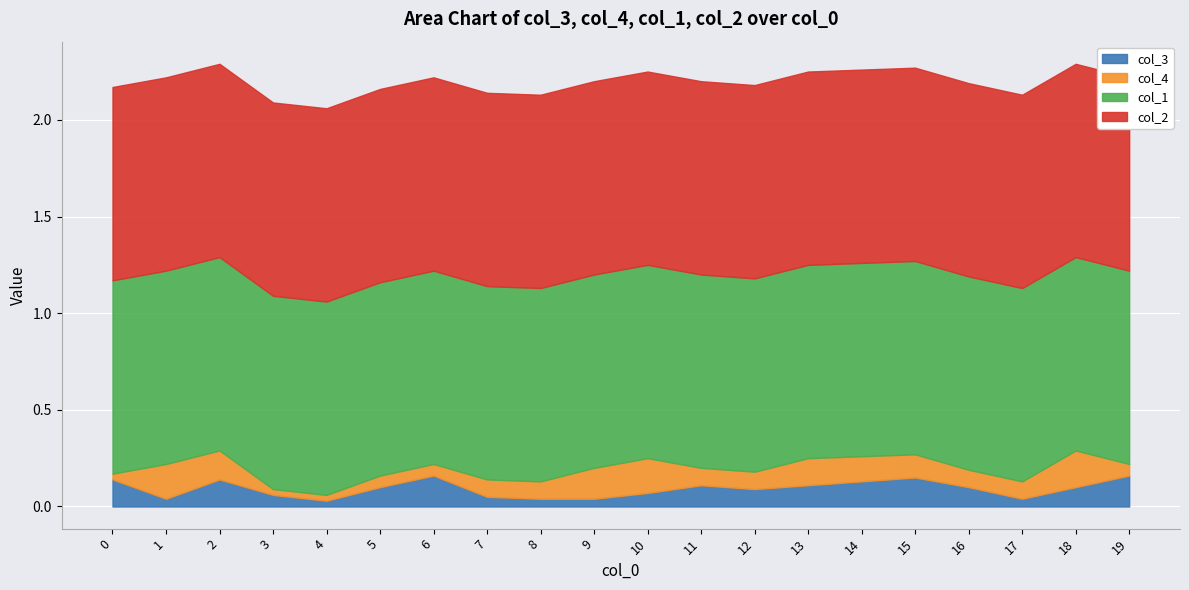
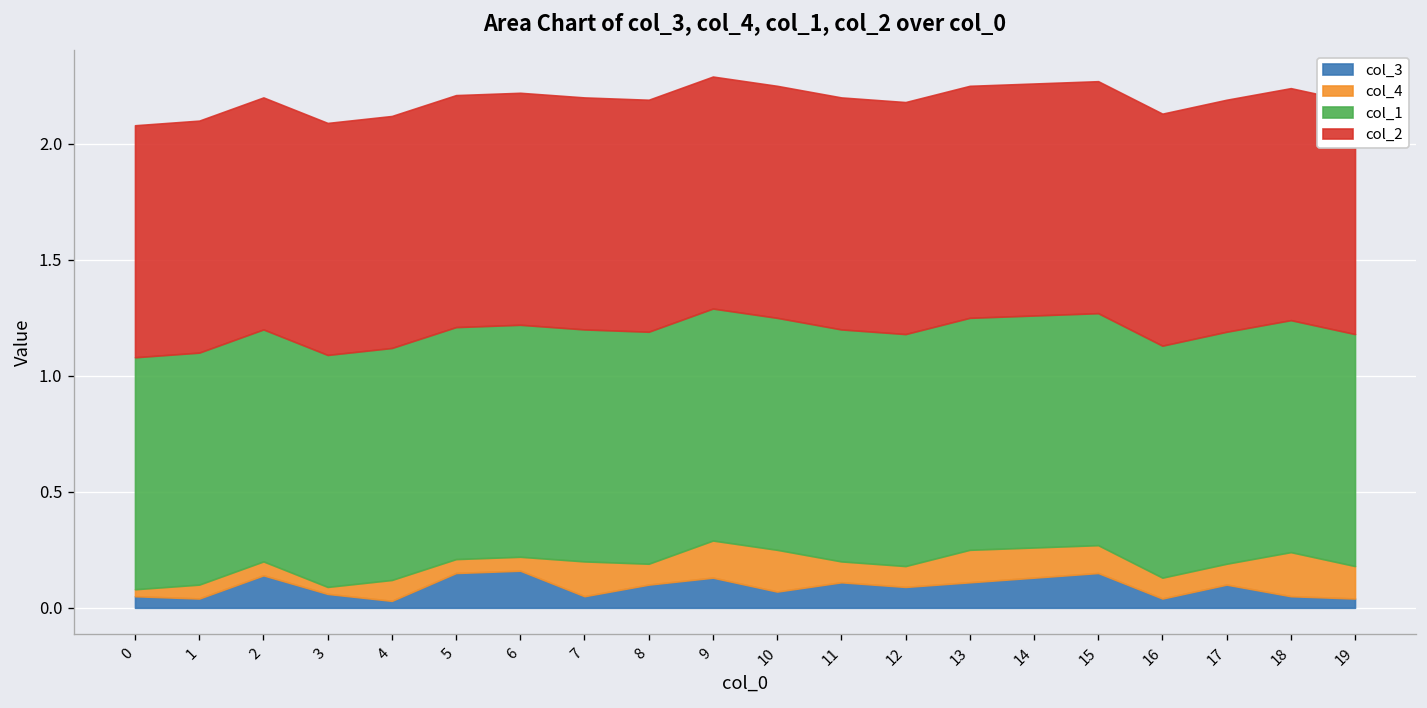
  {
    "col_3": {
-     "0": 0.14,
+     "0": 0.05,
      "1": 0.04,
      "2": 0.14,
      "3": 0.06,
      "4": 0.03,
-     "5": 0.10,
+     "5": 0.15,
      "6": 0.16,
      "7": 0.05,
-     "8": 0.04,
-     "9": 0.04,
+     "8": 0.10,
+     "9": 0.13,
      "10": 0.07,
      "11": 0.11,
      "12": 0.09,
      "13": 0.11,
      "14": 0.13,
      "15": 0.15,
-     "16": 0.10,
-     "17": 0.04,
-     "18": 0.10,
-     "19": 0.16
+     "16": 0.04,
+     "17": 0.10,
+     "18": 0.05,
+     "19": 0.04
    },
    "col_4": {
      "0": 0.03,
-     "1": 0.18,
-     "2": 0.15,
+     "1": 0.06,
+     "2": 0.06,
      "3": 0.03,
-     "4": 0.03,
+     "4": 0.09,
      "5": 0.06,
      "6": 0.06,
-     "7": 0.09,
+     "7": 0.15,
      "8": 0.09,
      "9": 0.16,
      "10": 0.18,
      "11": 0.09,
      "12": 0.09,
      "13": 0.14,
      "14": 0.13,
      "15": 0.12,
      "16": 0.09,
      "17": 0.09,
      "18": 0.19,
-     "19": 0.06
+     "19": 0.14
    },
    "col_1": {
      "0": 1.00,
      "1": 1.00,
      "2": 1.00,
      "3": 1.00,
      "4": 1.00,
      "5": 1.00,
      "6": 1.00,
      "7": 1.00,
      "8": 1.00,
      "9": 1.00,
      "10": 1.00,
      "11": 1.00,
      "12": 1.00,
      "13": 1.00,
      "14": 1.00,
      "15": 1.00,
      "16": 1.00,
      "17": 1.00,
      "18": 1.00,
      "19": 1.00
    },
    "col_2": {
      "0": 1.00,
      "1": 1.00,
      "2": 1.00,
      "3": 1.00,
      "4": 1.00,
      "5": 1.00,
      "6": 1.00,
      "7": 1.00,
      "8": 1.00,
      "9": 1.00,
      "10": 1.00,
      "11": 1.00,
      "12": 1.00,
      "13": 1.00,
      "14": 1.00,
      "15": 1.00,
      "16": 1.00,
      "17": 1.00,
      "18": 1.00
    }
  }
